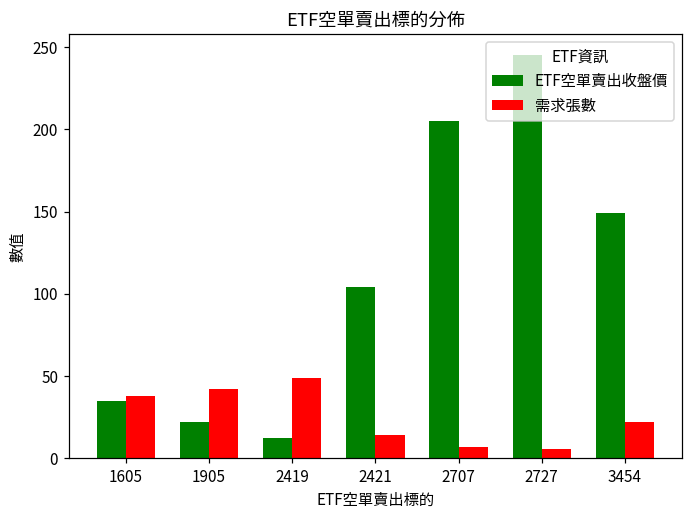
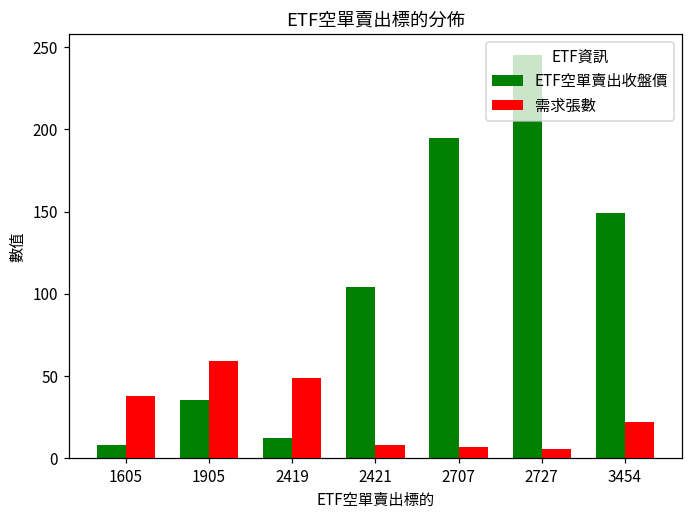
  {
    "ETF空單賣出收盤價": {
-     "1605": 35,
-     "1905": 22,
+     "1605": 8,
+     "1905": 36,
      "2419": 13,
      "2421": 105,
-     "2707": 205,
+     "2707": 195,
      "3454": 150
    },
    "需求張數": {
      "1605": 38,
-     "1905": 42,
+     "1905": 59,
      "2419": 49,
-     "2421": 14,
+     "2421": 8,
      "2707": 7,
      "2727": 6,
      "3454": 22
    }
  }
